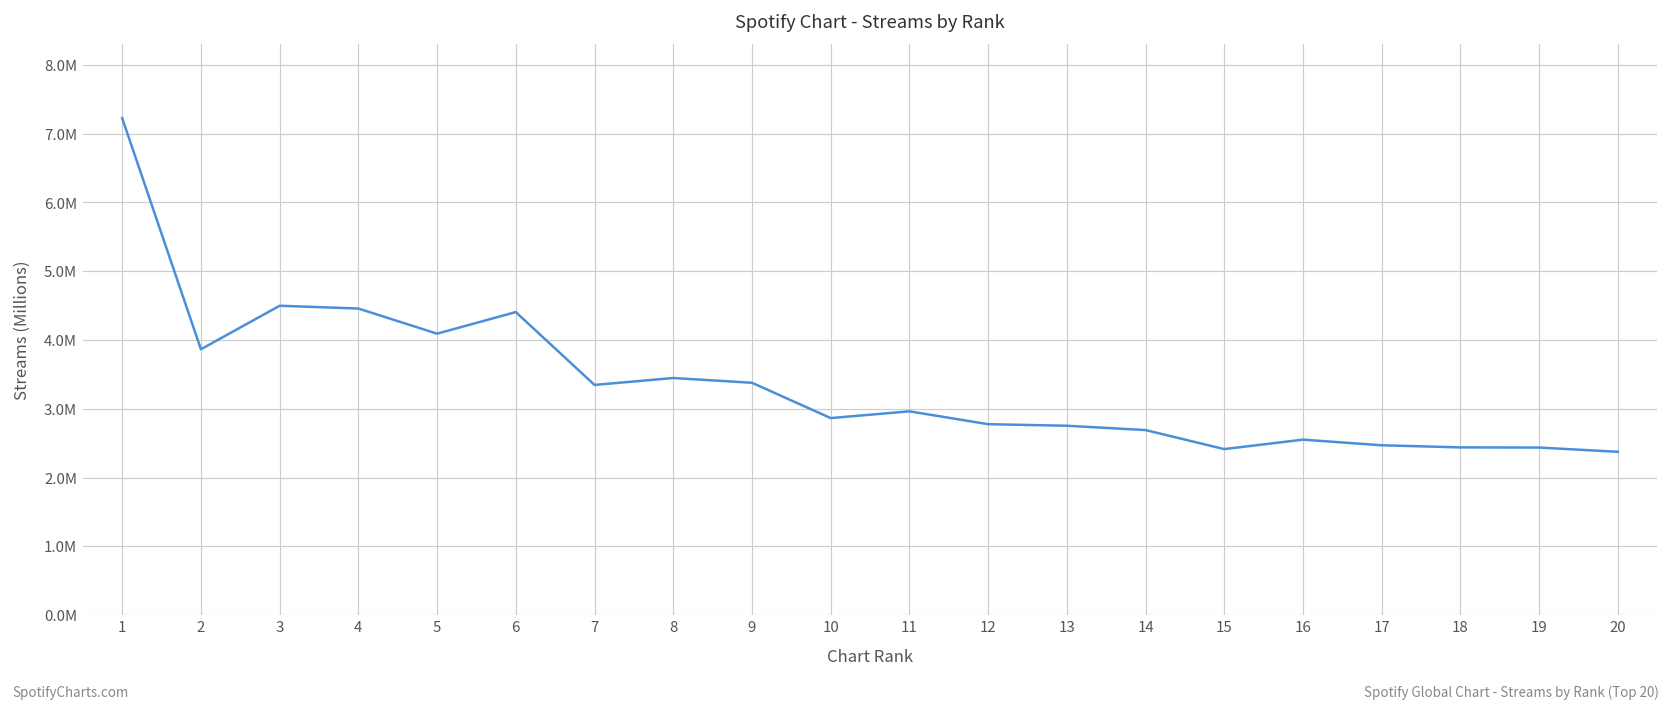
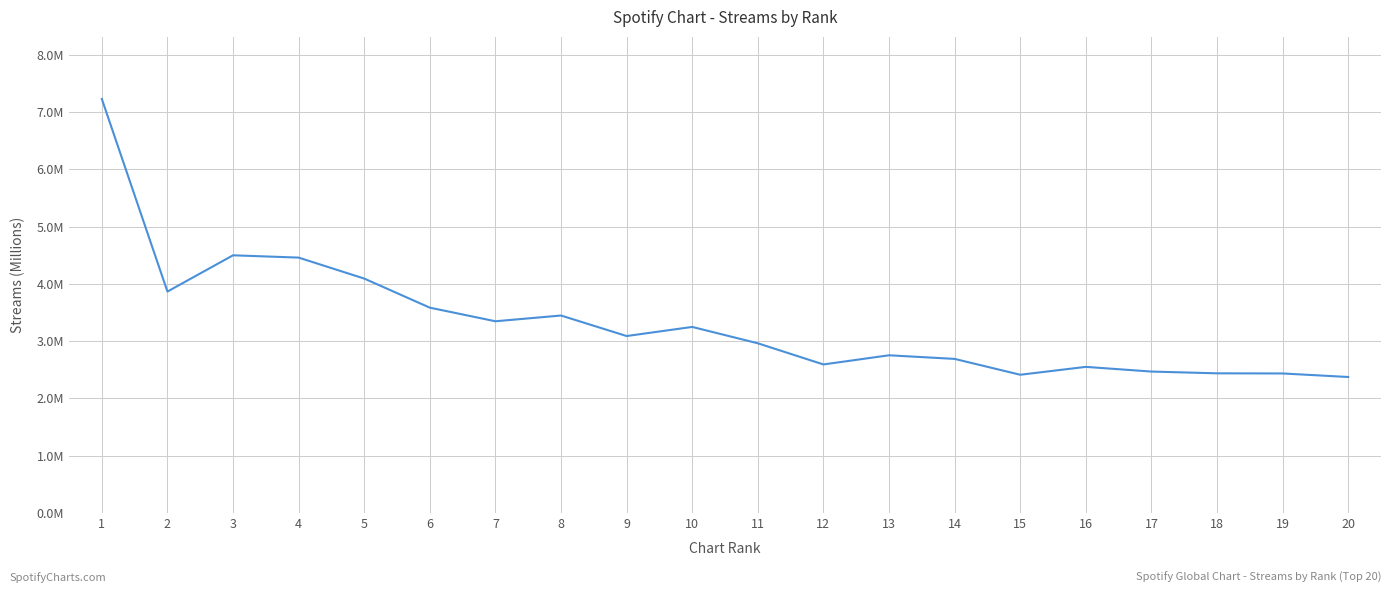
  {
    "1": 7200000,
    "2": 3900000,
    "3": 4500000,
    "4": 4500000,
    "5": 4100000,
-   "6": 4400000,
+   "6": 3600000,
    "7": 3300000,
    "8": 3400000,
-   "9": 3400000,
-   "10": 2900000,
+   "9": 3100000,
+   "10": 3200000,
    "11": 3000000,
-   "12": 2800000,
+   "12": 2600000,
    "13": 2800000,
    "14": 2700000,
    "15": 2400000,
    "16": 2600000,
    "17": 2500000,
    "18": 2400000,
    "19": 2400000,
    "20": 2400000
  }
